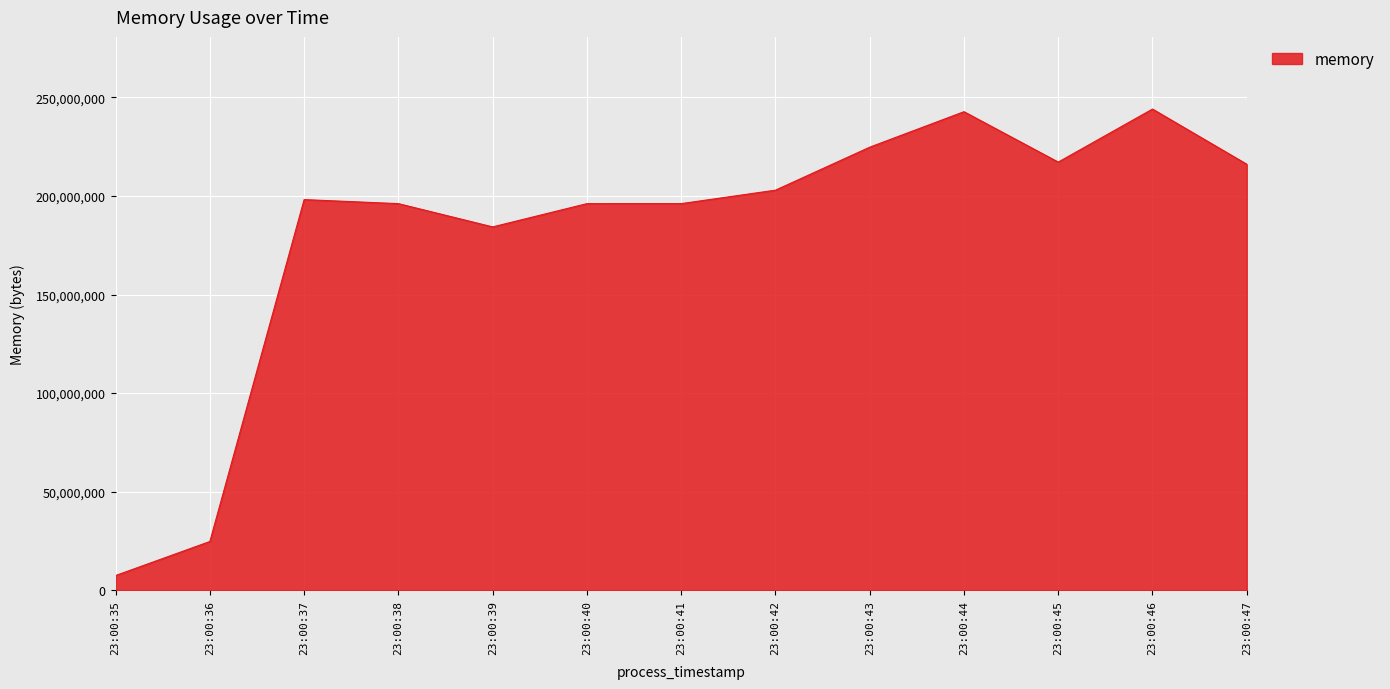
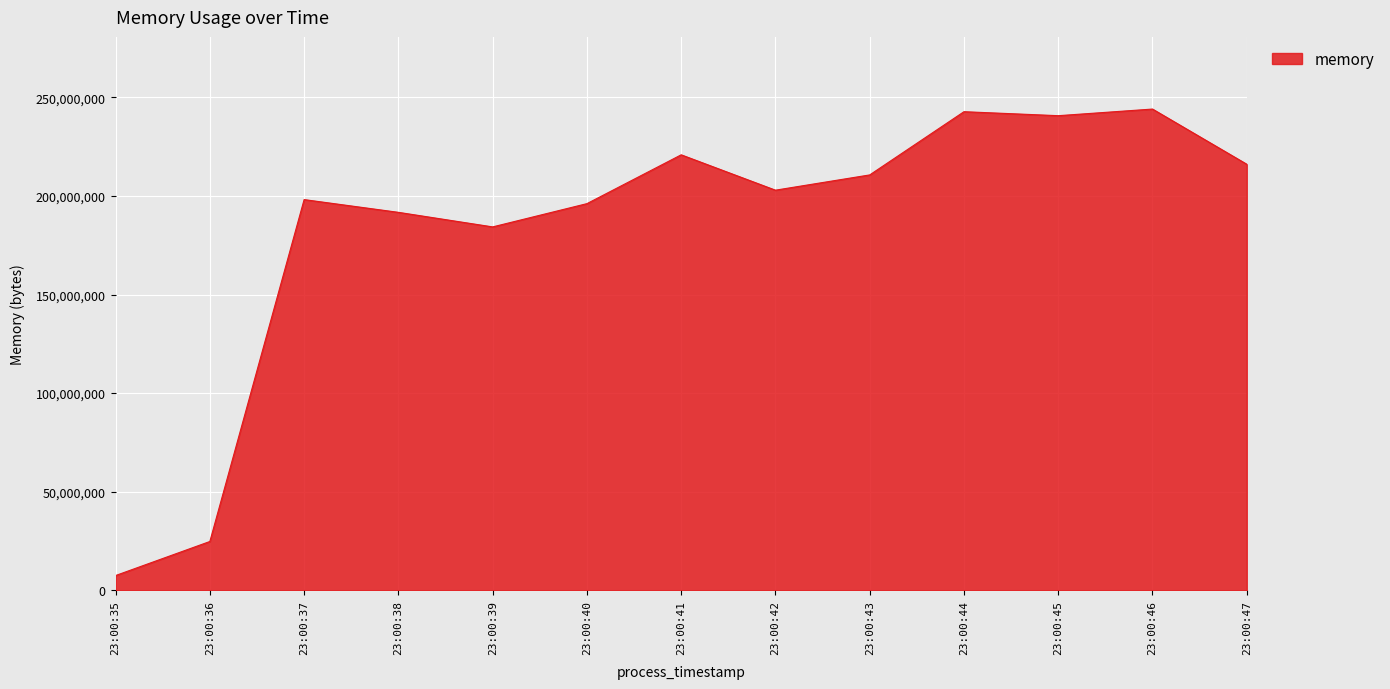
  {
    "23:00:35": "7,000,000",
    "23:00:36": "25,000,000",
    "23:00:37": "198,000,000",
-   "23:00:38": "196,000,000",
+   "23:00:38": "192,000,000",
    "23:00:39": "184,000,000",
    "23:00:40": "196,000,000",
-   "23:00:41": "196,000,000",
+   "23:00:41": "221,000,000",
    "23:00:42": "203,000,000",
-   "23:00:43": "225,000,000",
+   "23:00:43": "211,000,000",
    "23:00:44": "243,000,000",
-   "23:00:45": "217,000,000",
+   "23:00:45": "241,000,000",
    "23:00:46": "244,000,000",
    "23:00:47": "216,000,000"
  }
